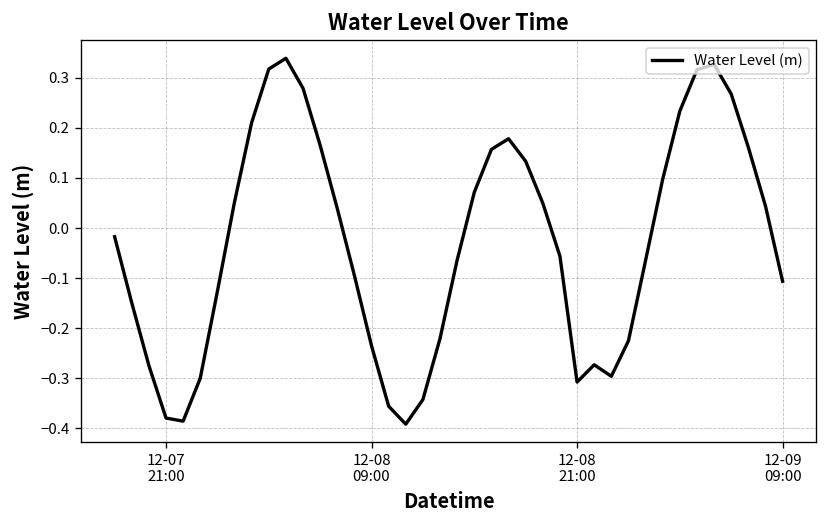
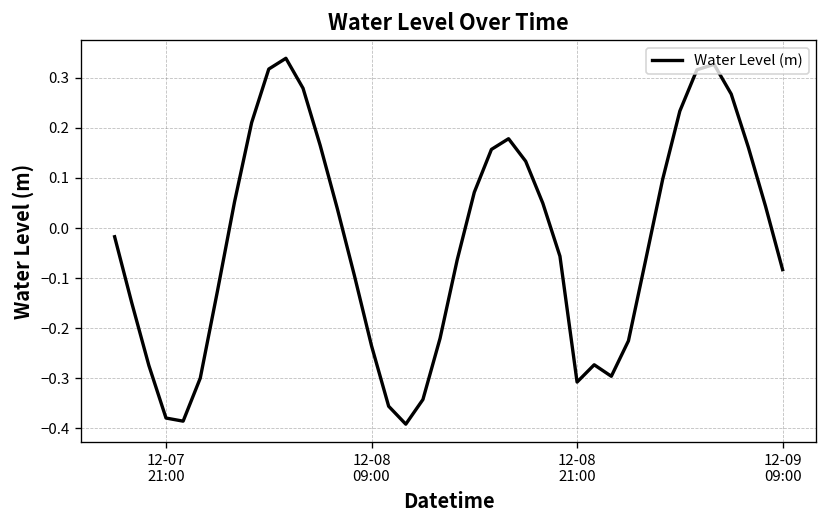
  {
    "12-07 21:00": -0.38,
    "12-08 09:00": -0.24,
    "12-08 21:00": -0.31,
-   "12-09 09:00": -0.11
+   "12-09 09:00": -0.08
  }
